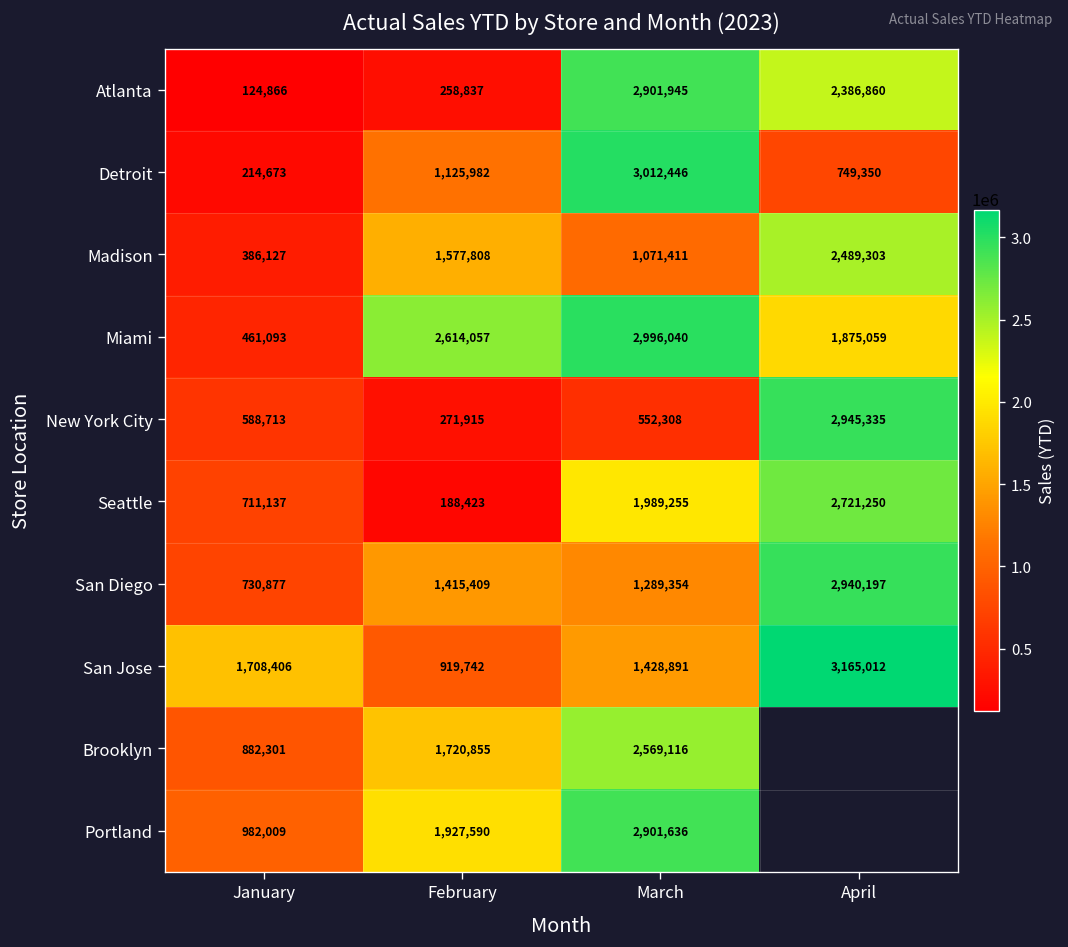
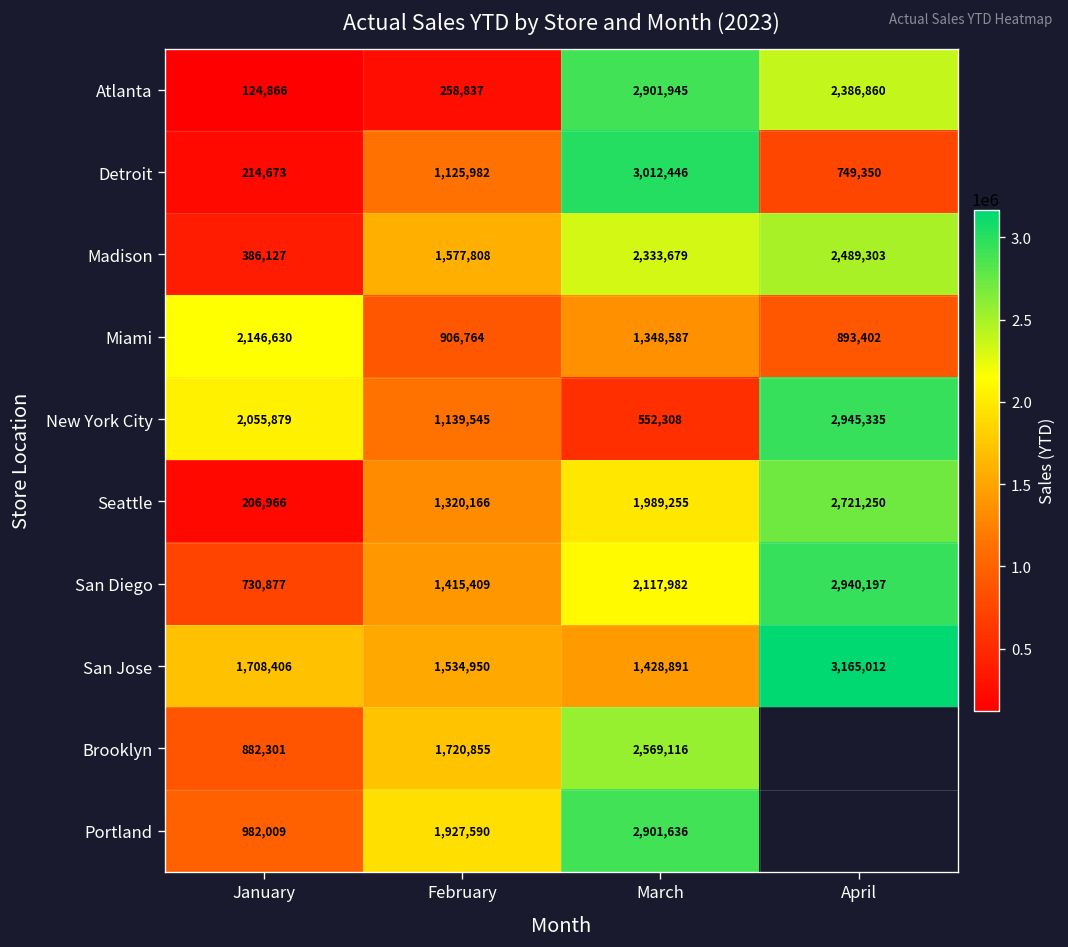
  {
    "Atlanta": {
      "January": "124,866",
      "February": "258,837",
      "March": "2,901,945",
      "April": "2,386,860"
    },
    "Detroit": {
      "January": "214,673",
      "February": "1,125,982",
      "March": "3,012,446",
      "April": "749,350"
    },
    "Madison": {
      "January": "386,127",
      "February": "1,577,808",
-     "March": "1,071,411",
+     "March": "2,333,679",
      "April": "2,489,303"
    },
    "Miami": {
-     "January": "461,093",
-     "February": "2,614,057",
-     "March": "2,996,040",
-     "April": "1,875,059"
+     "January": "2,146,630",
+     "February": "906,764",
+     "March": "1,348,587",
+     "April": "893,402"
    },
    "New York City": {
-     "January": "588,713",
-     "February": "271,915",
+     "January": "2,055,879",
+     "February": "1,139,545",
      "March": "552,308",
      "April": "2,945,335"
    },
    "Seattle": {
-     "January": "711,137",
-     "February": "188,423",
+     "January": "206,966",
+     "February": "1,320,166",
      "March": "1,989,255",
      "April": "2,721,250"
    },
    "San Diego": {
      "January": "730,877",
      "February": "1,415,409",
-     "March": "1,289,354",
+     "March": "2,117,982",
      "April": "2,940,197"
    },
    "San Jose": {
      "January": "1,708,406",
-     "February": "919,742",
+     "February": "1,534,950",
      "March": "1,428,891",
      "April": "3,165,012"
    },
    "Brooklyn": {
      "January": "882,301",
      "February": "1,720,855",
      "March": "2,569,116"
    },
    "Portland": {
      "January": "982,009",
      "February": "1,927,590",
      "March": "2,901,636"
    }
  }
